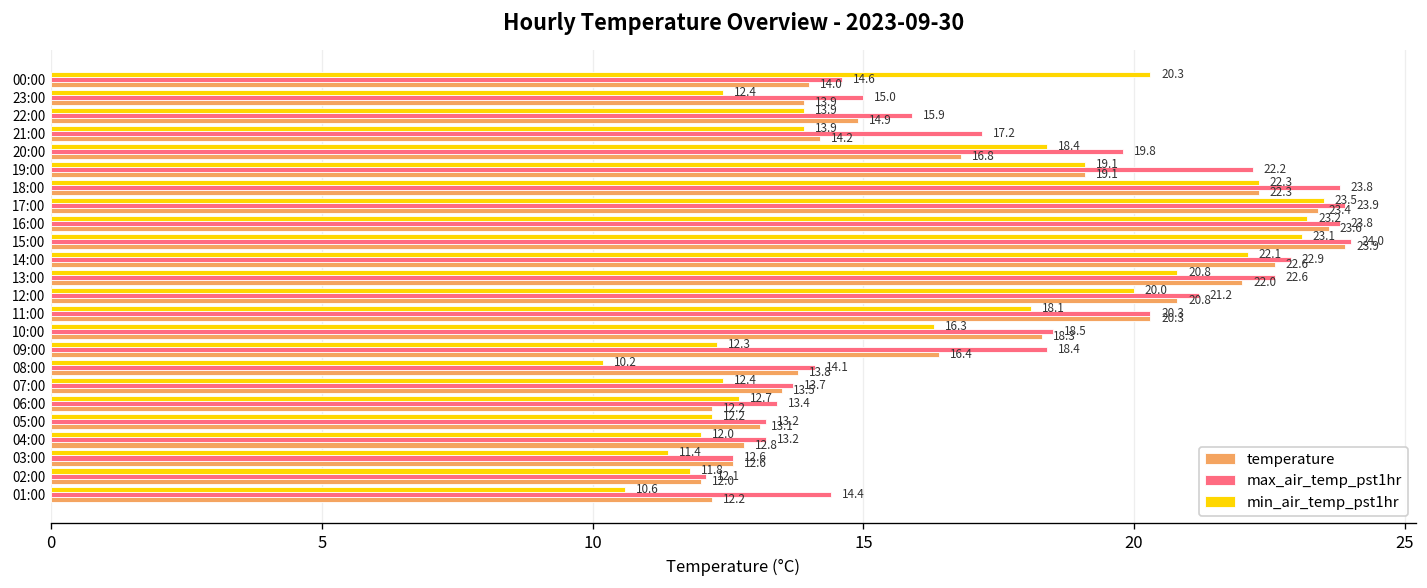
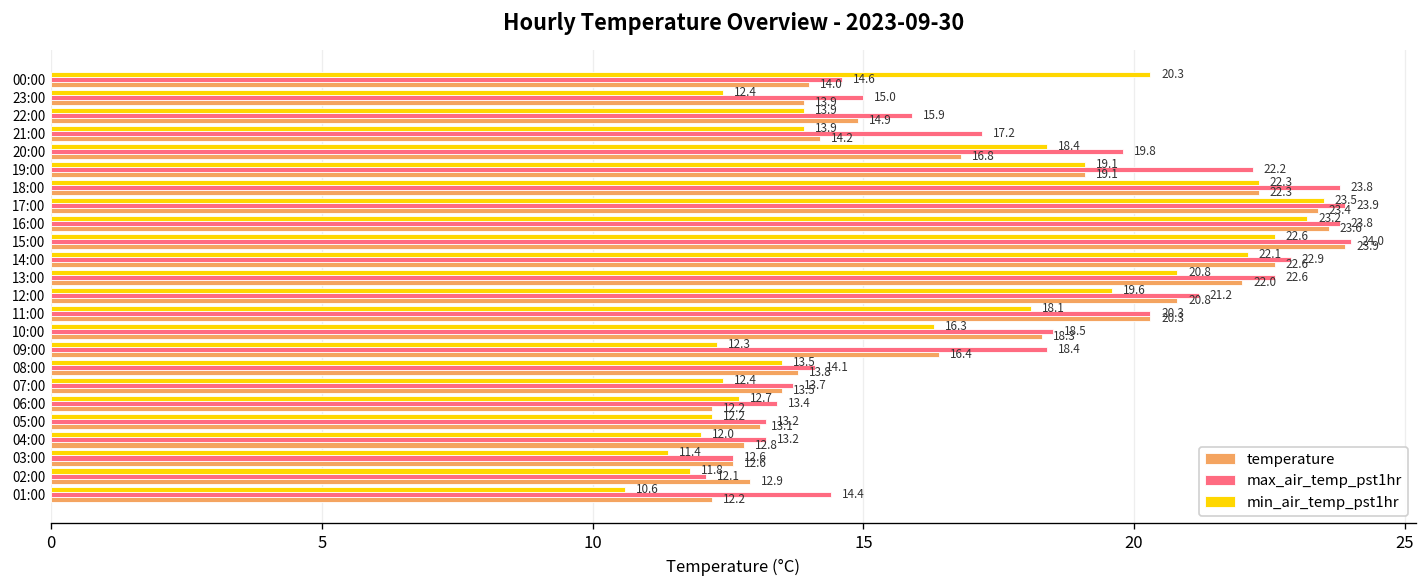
  {
    "temperature": {
      "00:00": 14.0,
      "22:00": 14.9,
      "21:00": 14.2,
      "20:00": 16.8,
      "13:00": 22.0,
      "12:00": 20.8,
      "09:00": 16.4,
      "04:00": 12.8,
-     "02:00": 12.0,
+     "02:00": 12.9,
      "01:00": 12.2
    },
    "max_air_temp_pst1hr": {
      "00:00": 14.6,
      "23:00": 15.0,
      "22:00": 15.9,
      "21:00": 17.2,
      "20:00": 19.8,
      "19:00": 22.2,
      "18:00": 23.8,
      "17:00": 23.9,
      "13:00": 22.6,
      "12:00": 21.2,
      "09:00": 18.4,
      "06:00": 13.4,
      "04:00": 13.2,
      "01:00": 14.4
    },
    "min_air_temp_pst1hr": {
      "00:00": 20.3,
      "23:00": 12.4,
      "21:00": 13.9,
      "20:00": 18.4,
      "17:00": 23.5,
-     "15:00": 23.1,
+     "15:00": 22.6,
      "14:00": 22.1,
      "13:00": 20.8,
-     "12:00": 20.0,
+     "12:00": 19.6,
      "11:00": 18.1,
      "10:00": 16.3,
      "09:00": 12.3,
-     "08:00": 10.2,
+     "08:00": 13.5,
      "07:00": 12.4,
      "06:00": 12.7,
      "04:00": 12.0,
      "03:00": 11.4,
      "01:00": 10.6
    }
  }
